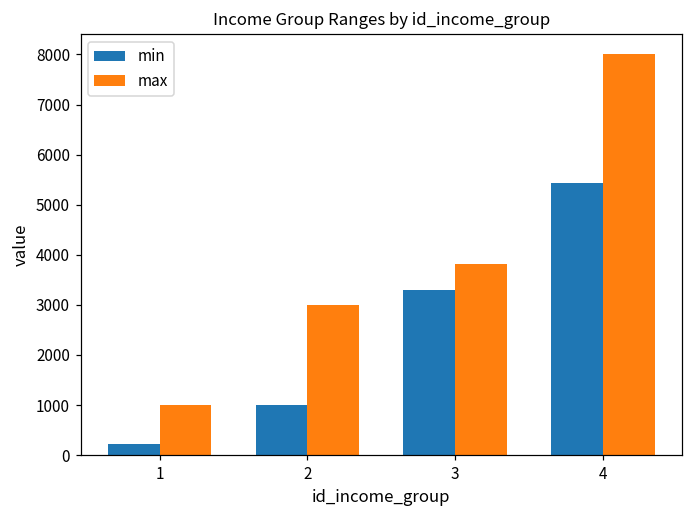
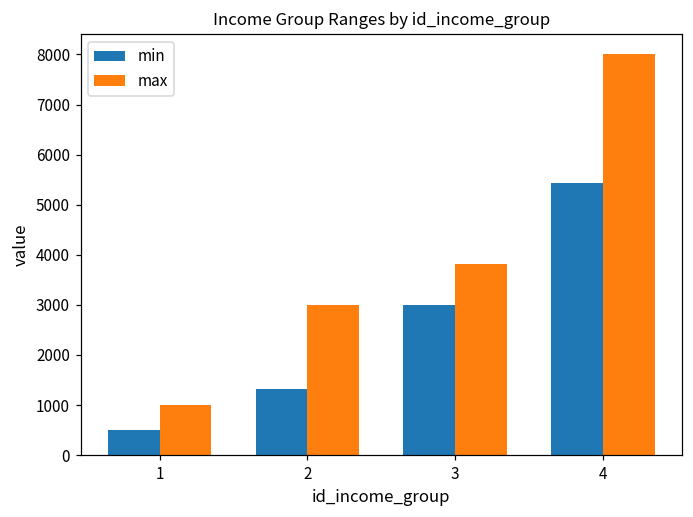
  {
    "min": {
-     "1": 200,
-     "2": 1000,
-     "3": 3300,
+     "1": 500,
+     "2": 1300,
+     "3": 3000,
      "4": 5400
    },
    "max": {
      "1": 1000,
      "2": 3000,
      "3": 3800,
      "4": 8000
    }
  }
